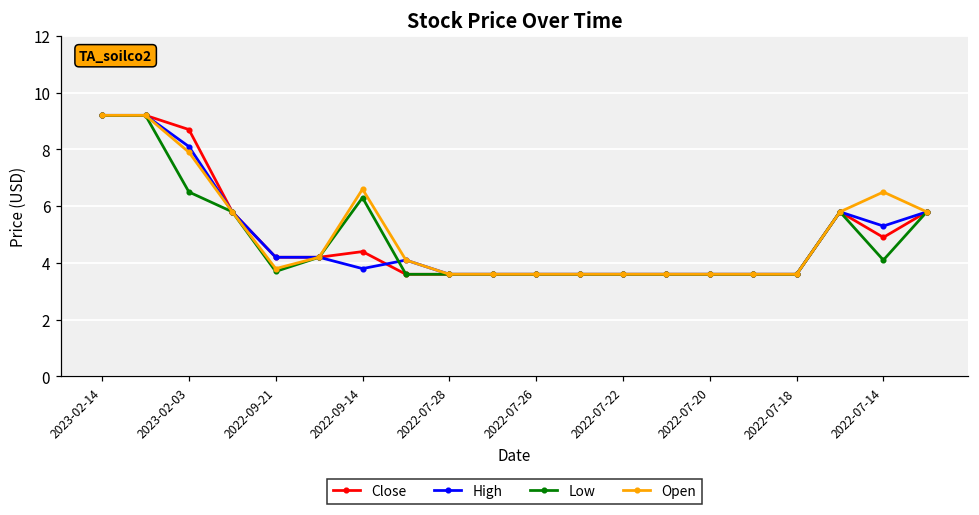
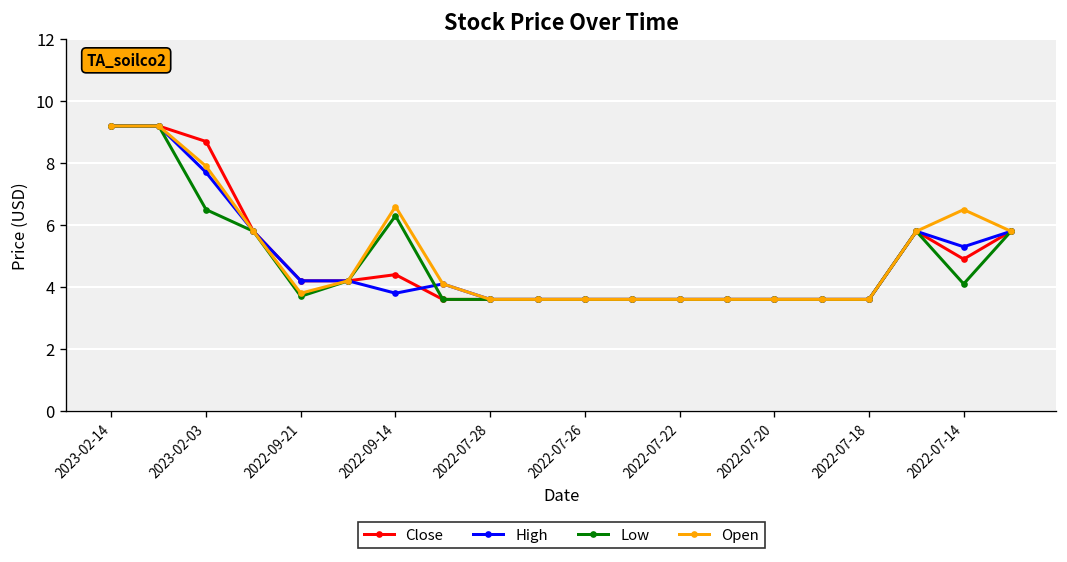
  {
    "Close": {
      "2023-02-03": 8.7,
      "2022-09-14": 4.4,
      "2022-07-14": 4.9
    },
    "High": {
-     "2023-02-03": 8.1,
+     "2023-02-03": 7.7,
      "2022-09-14": 3.8,
      "2022-07-14": 5.3
    },
    "Low": {
      "2023-02-03": 6.5,
      "2022-09-21": 3.7,
      "2022-09-14": 6.3,
      "2022-07-14": 4.1
    },
    "Open": {
      "2023-02-03": 7.9,
      "2022-09-21": 3.8,
      "2022-09-14": 6.6,
      "2022-07-14": 6.5
    }
  }
